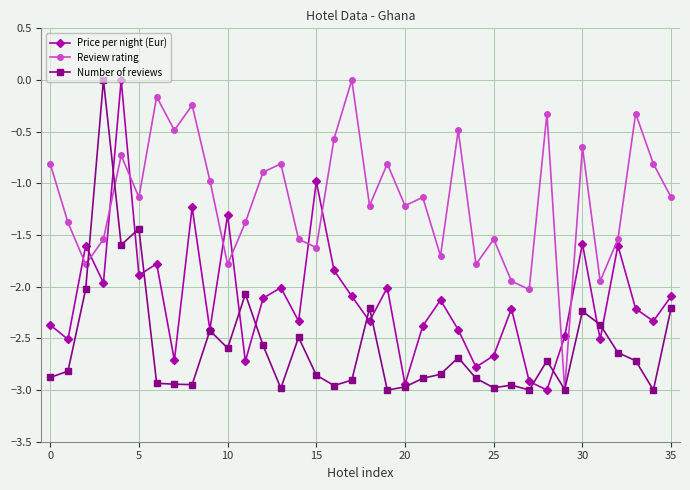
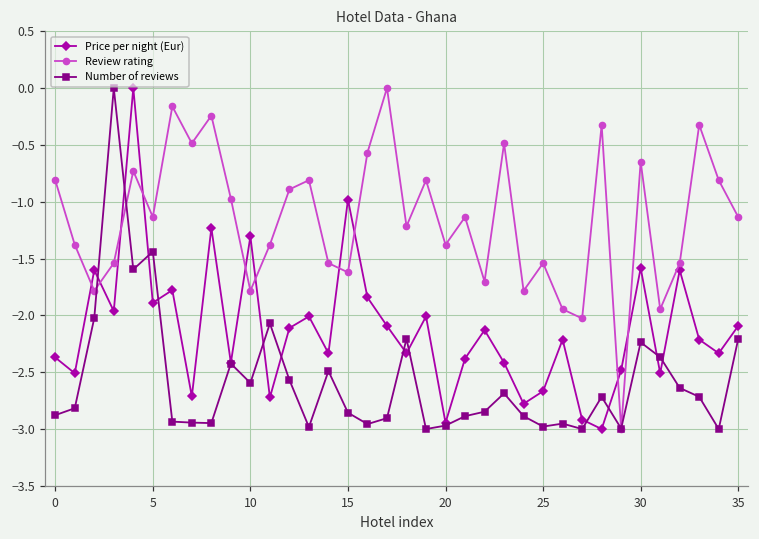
  {
    "Review rating": {
      "0": -0.81,
      "5": -1.14,
      "10": -1.78,
      "15": -1.62,
-     "20": -1.22,
+     "20": -1.38,
      "25": -1.54,
      "30": -0.65,
      "35": -1.14
    }
  }
